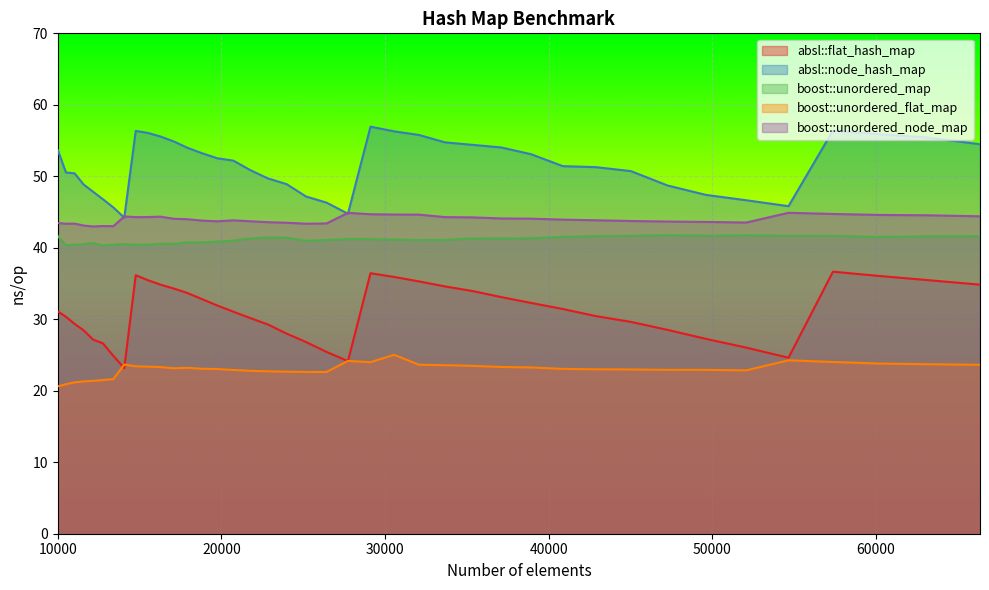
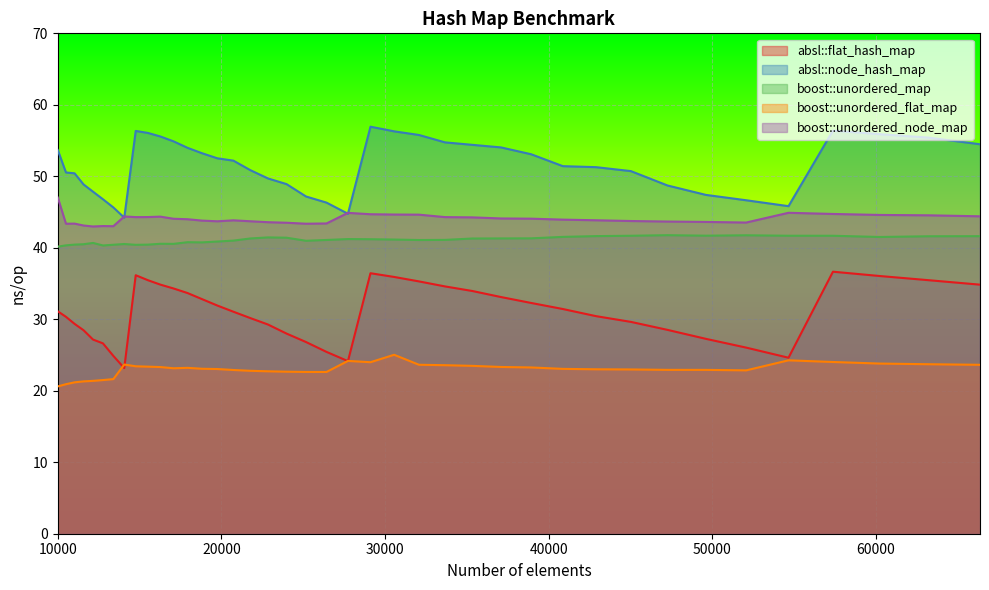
  {
    "absl::flat_hash_map": {
      "10000": 31
    },
    "absl::node_hash_map": {
      "10000": 54
    },
    "boost::unordered_map": {
-     "10000": 42
+     "10000": 40
    },
    "boost::unordered_flat_map": {
      "10000": 21
    },
    "boost::unordered_node_map": {
-     "10000": 43
+     "10000": 47
    }
  }
